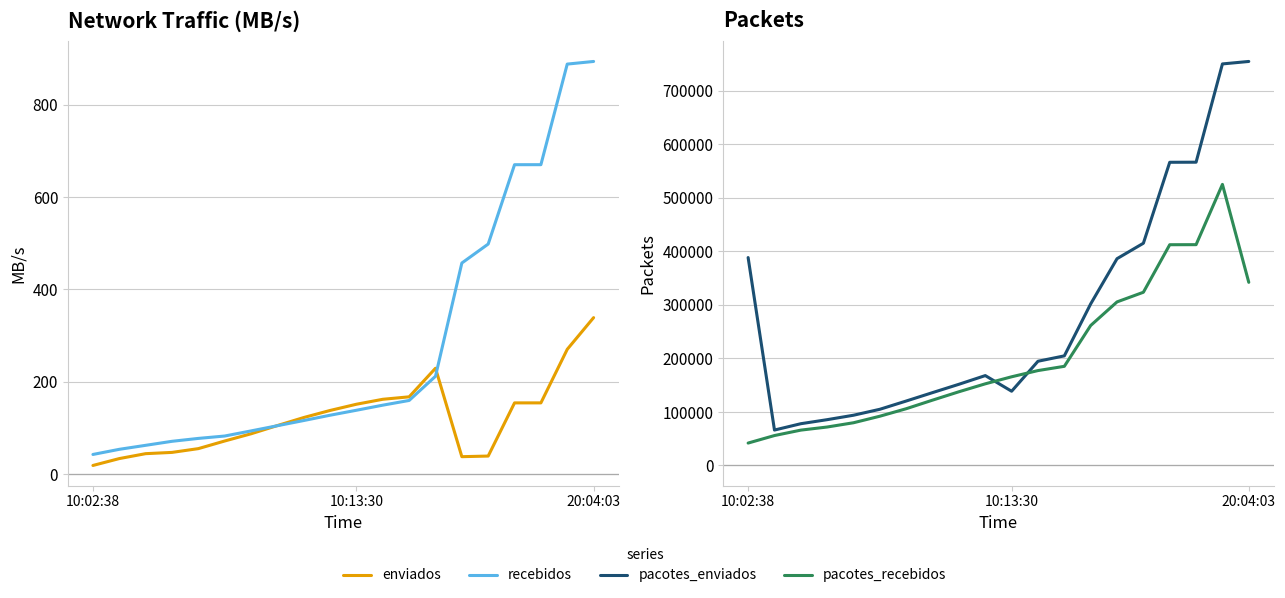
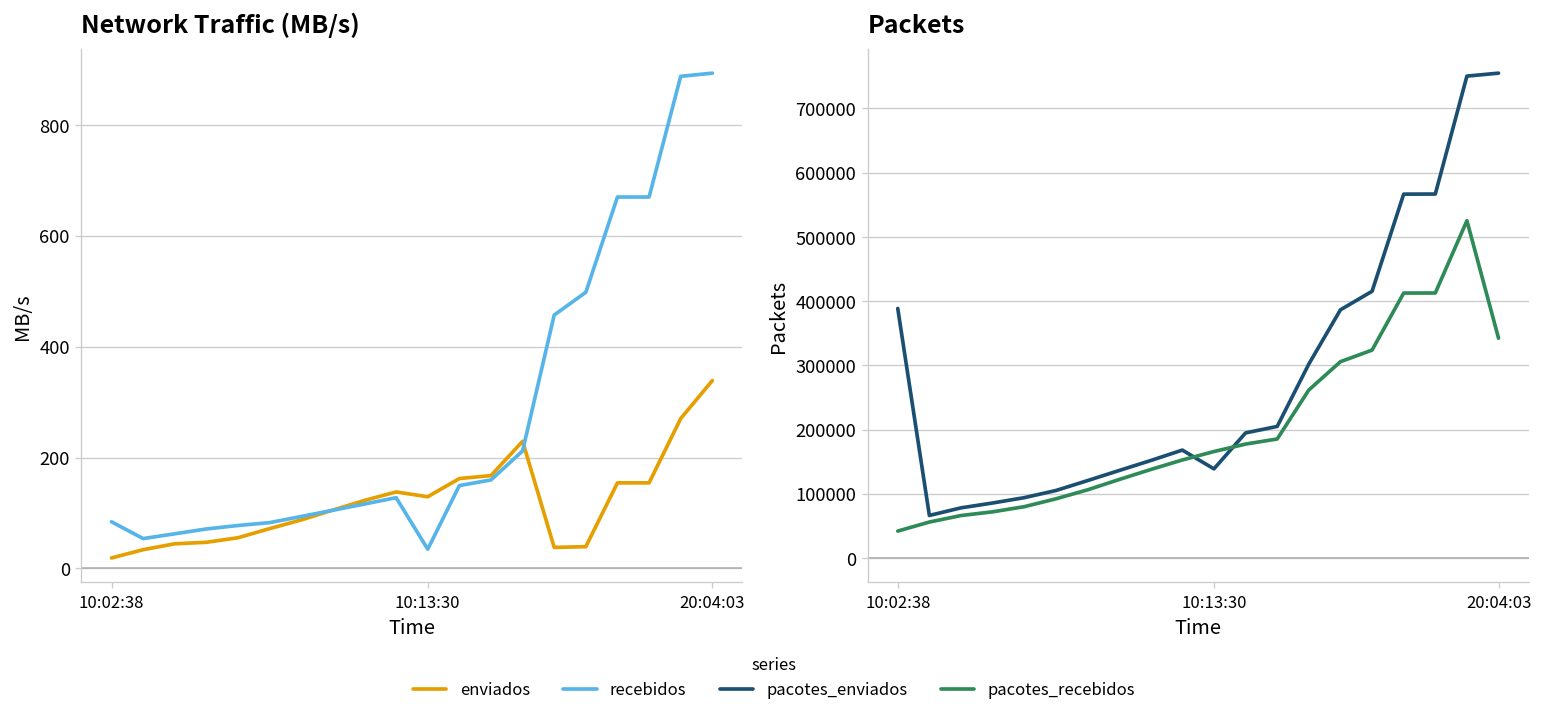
  {
    "Network Traffic (MB/s)": {
      "enviados": {
        "10:02:38": 20,
-       "10:13:30": 150,
+       "10:13:30": 130,
        "20:04:03": 340
      },
      "recebidos": {
-       "10:02:38": 40,
-       "10:13:30": 140,
+       "10:02:38": 80,
+       "10:13:30": 30,
        "20:04:03": 890
      }
    },
    "Packets": {
      "pacotes_enviados": {
        "10:02:38": 390000,
        "10:13:30": 140000,
        "20:04:03": 760000
      },
      "pacotes_recebidos": {
        "10:02:38": 40000,
        "10:13:30": 170000,
        "20:04:03": 340000
      }
    }
  }
